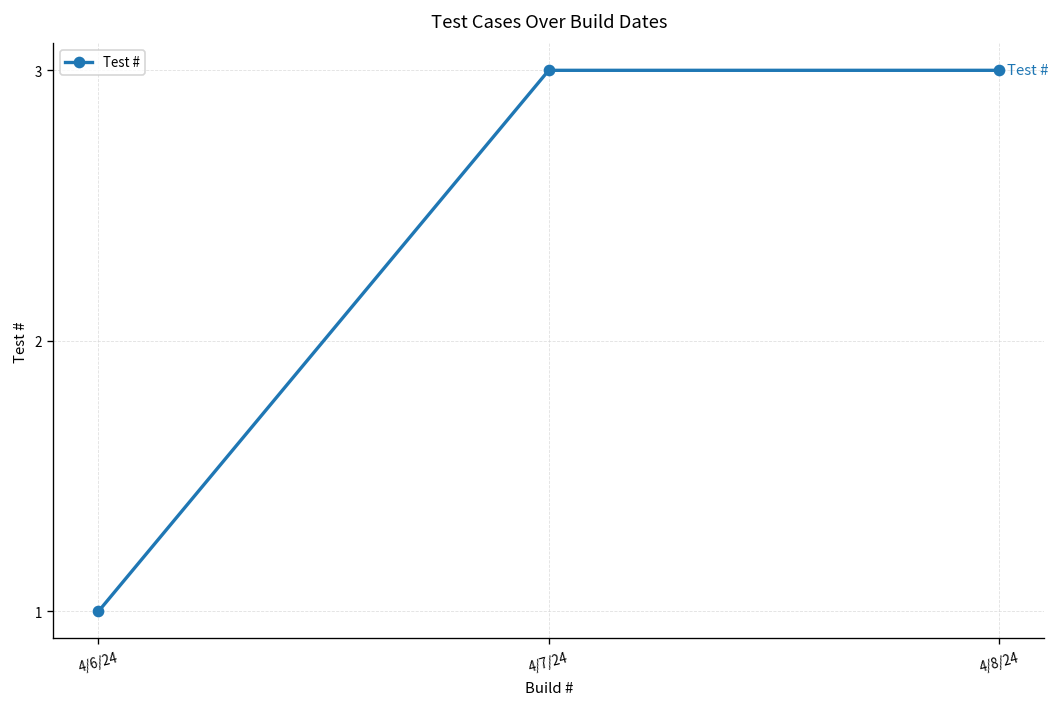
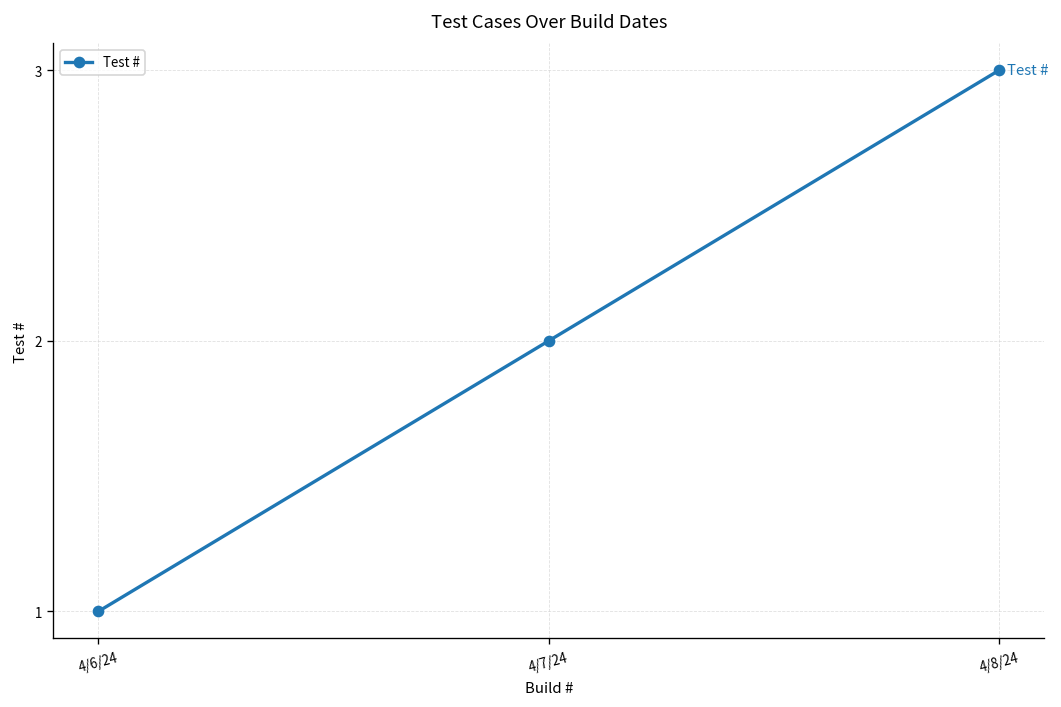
  {
    "4/6/24": 1,
-   "4/7/24": 3,
+   "4/7/24": 2,
    "4/8/24": 3
  }
